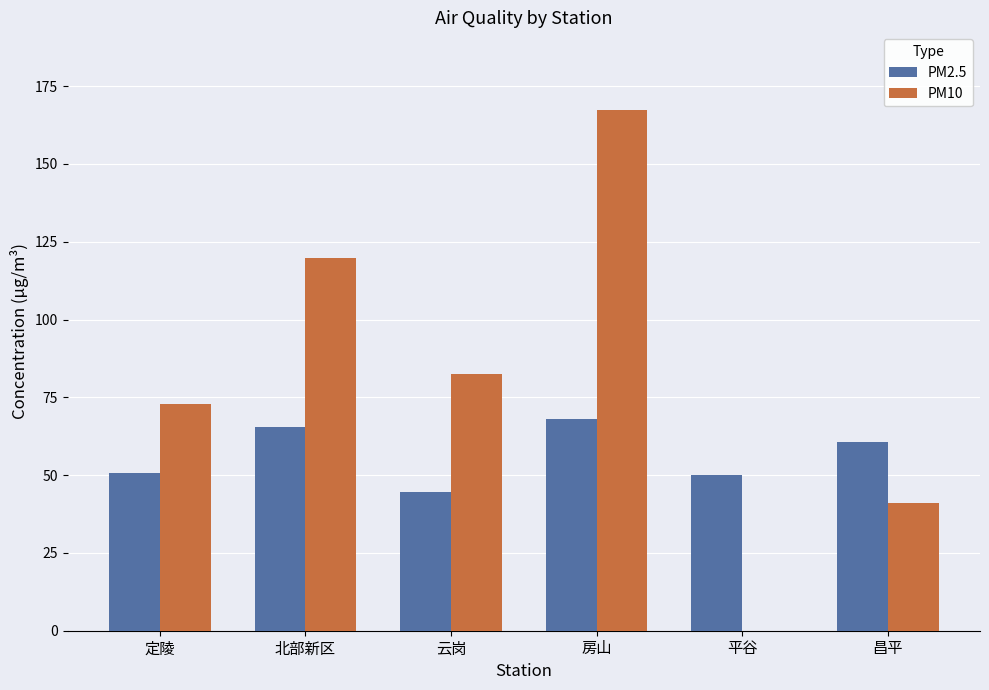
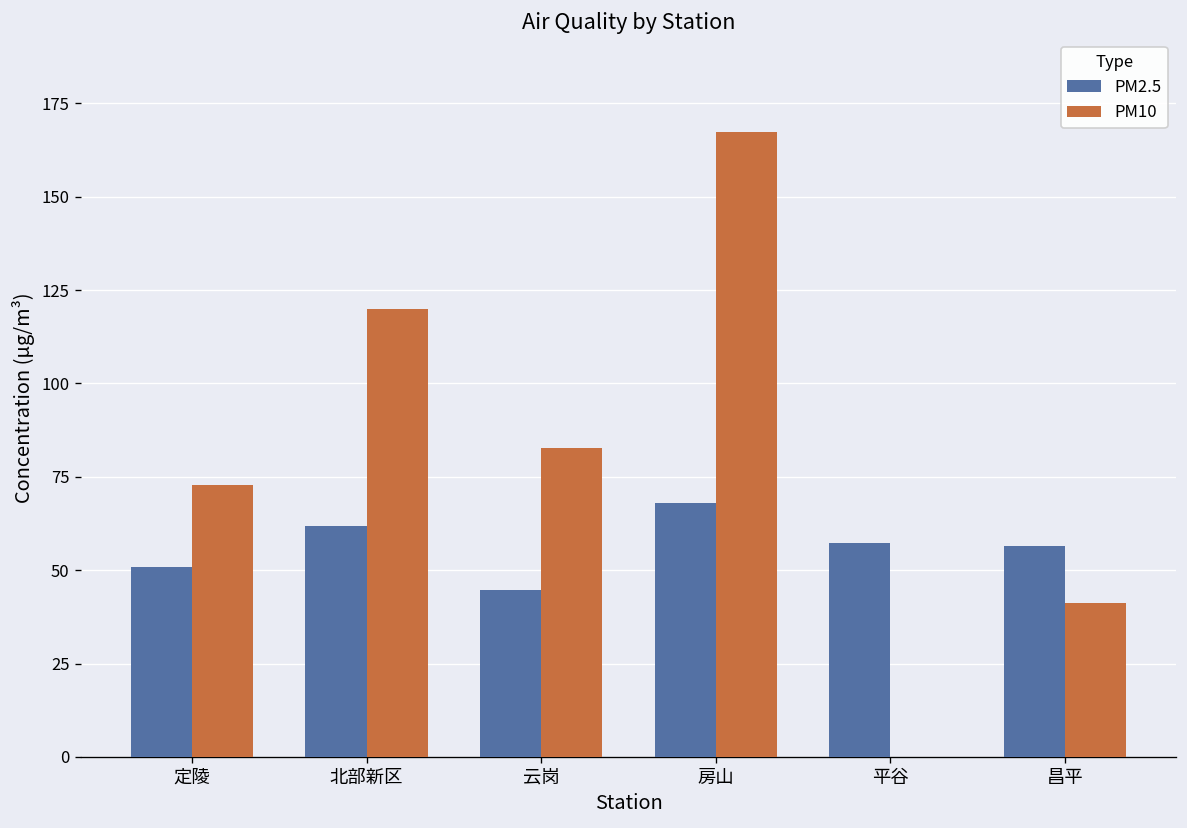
  {
    "PM2.5": {
      "定陵": 51,
-     "北部新区": 66,
+     "北部新区": 62,
      "云岗": 45,
      "房山": 68,
-     "平谷": 50,
-     "昌平": 61
+     "平谷": 57,
+     "昌平": 57
    },
    "PM10": {
      "定陵": 73,
      "北部新区": 120,
      "云岗": 83,
      "房山": 167,
      "平谷": 0,
      "昌平": 41
    }
  }
